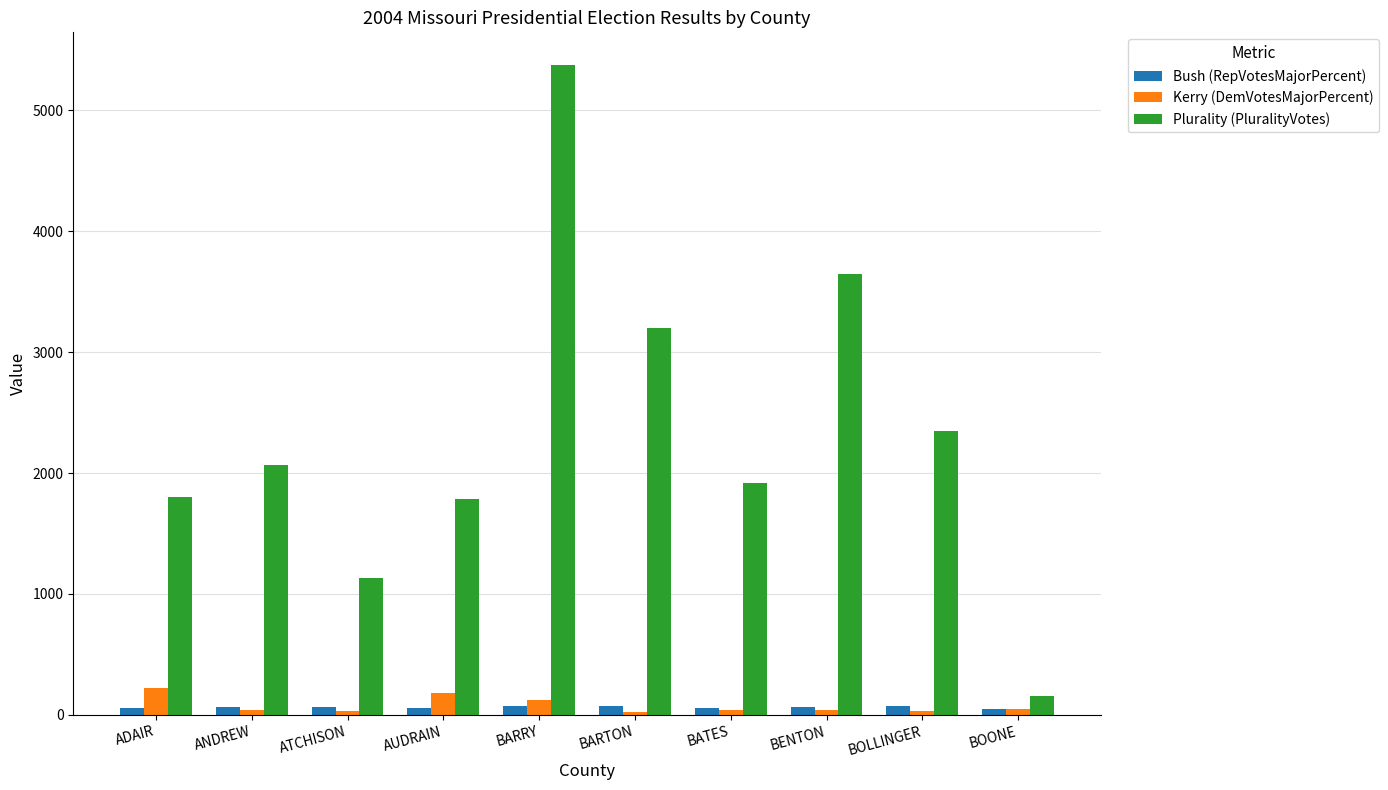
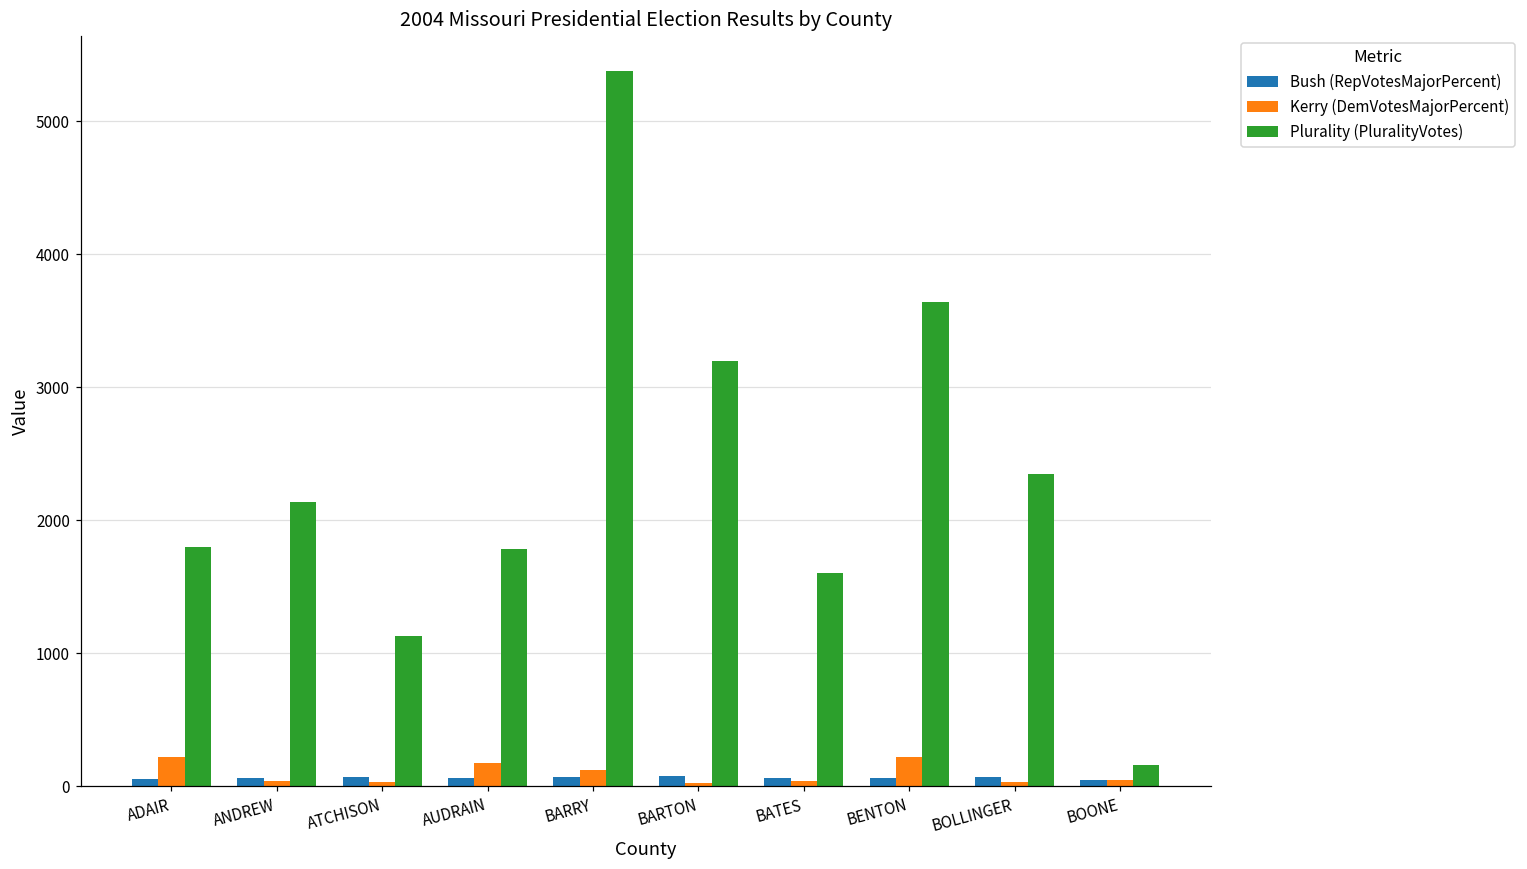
  {
    "Bush (RepVotesMajorPercent)": {
      "ADAIR": 60,
      "ANDREW": 60,
      "ATCHISON": 70,
      "AUDRAIN": 60,
      "BARRY": 70,
      "BARTON": 80,
      "BATES": 60,
      "BENTON": 60,
      "BOLLINGER": 70,
      "BOONE": 50
    },
    "Kerry (DemVotesMajorPercent)": {
      "ADAIR": 220,
      "ANDREW": 40,
      "ATCHISON": 30,
      "AUDRAIN": 180,
      "BARRY": 120,
      "BARTON": 20,
      "BATES": 40,
-     "BENTON": 40,
+     "BENTON": 220,
      "BOLLINGER": 30,
      "BOONE": 50
    },
    "Plurality (PluralityVotes)": {
      "ADAIR": 1800,
-     "ANDREW": 2070,
+     "ANDREW": 2140,
      "ATCHISON": 1130,
      "AUDRAIN": 1790,
      "BARRY": 5380,
      "BARTON": 3200,
-     "BATES": 1920,
+     "BATES": 1610,
      "BENTON": 3640,
      "BOLLINGER": 2350,
      "BOONE": 160
    }
  }
